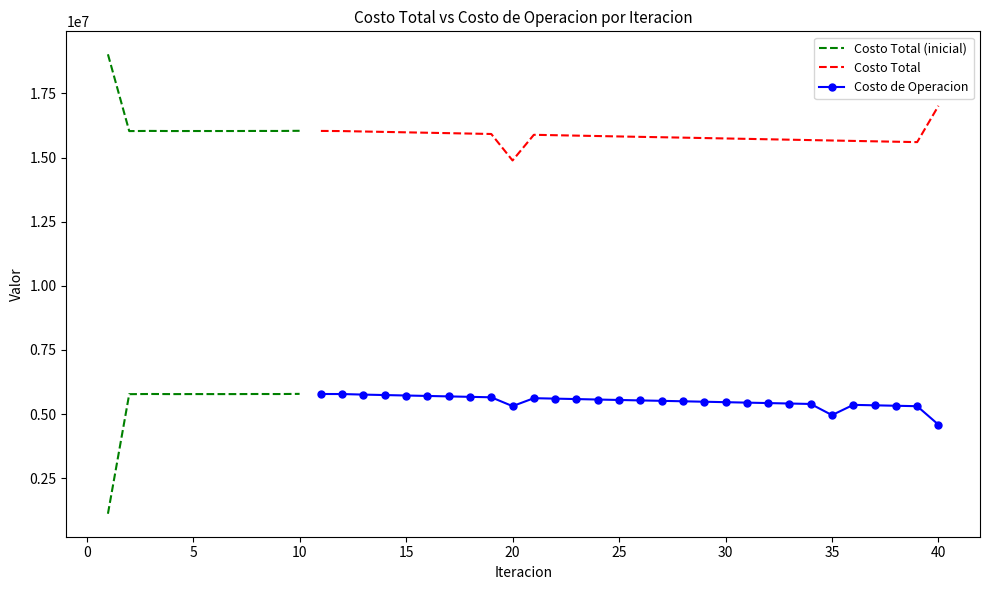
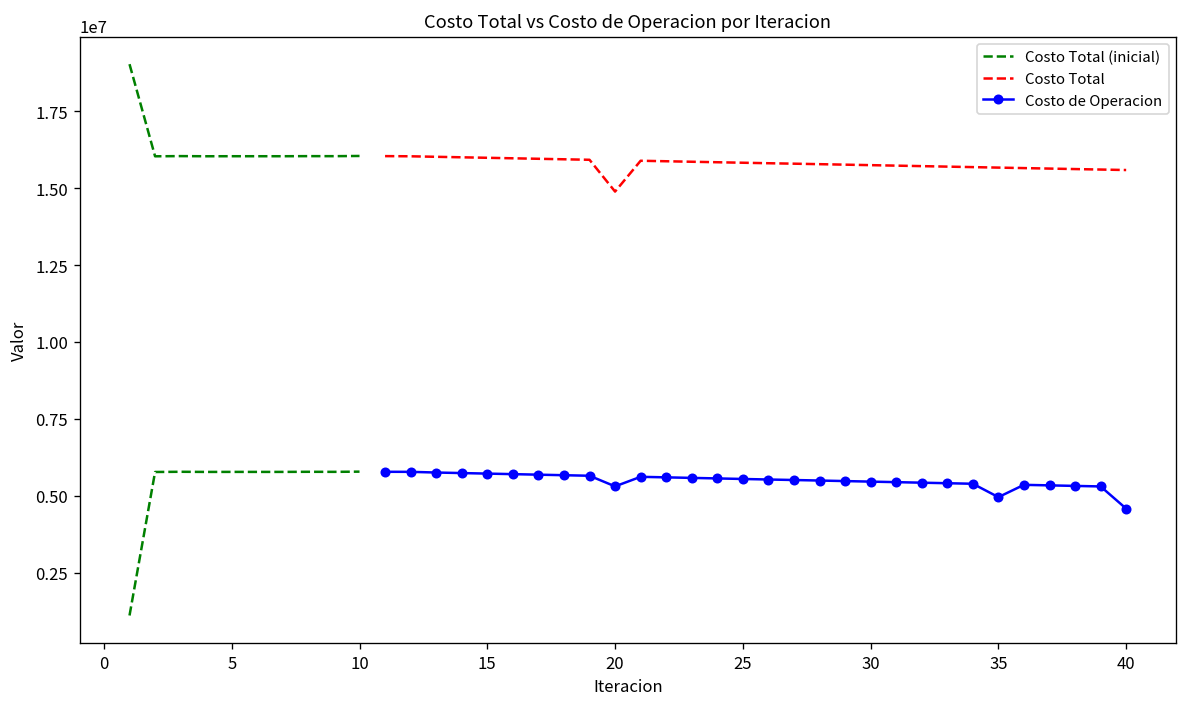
  {
    "Costo Total": {
      "15": 16000000,
      "20": 14900000,
      "25": 15800000,
      "30": 15700000,
      "35": 15700000,
-     "40": 17000000
+     "40": 15600000
    },
    "Costo de Operacion": {
      "15": 5700000,
      "20": 5300000,
      "25": 5500000,
      "30": 5500000,
      "35": 5000000,
      "40": 4600000
    }
  }
